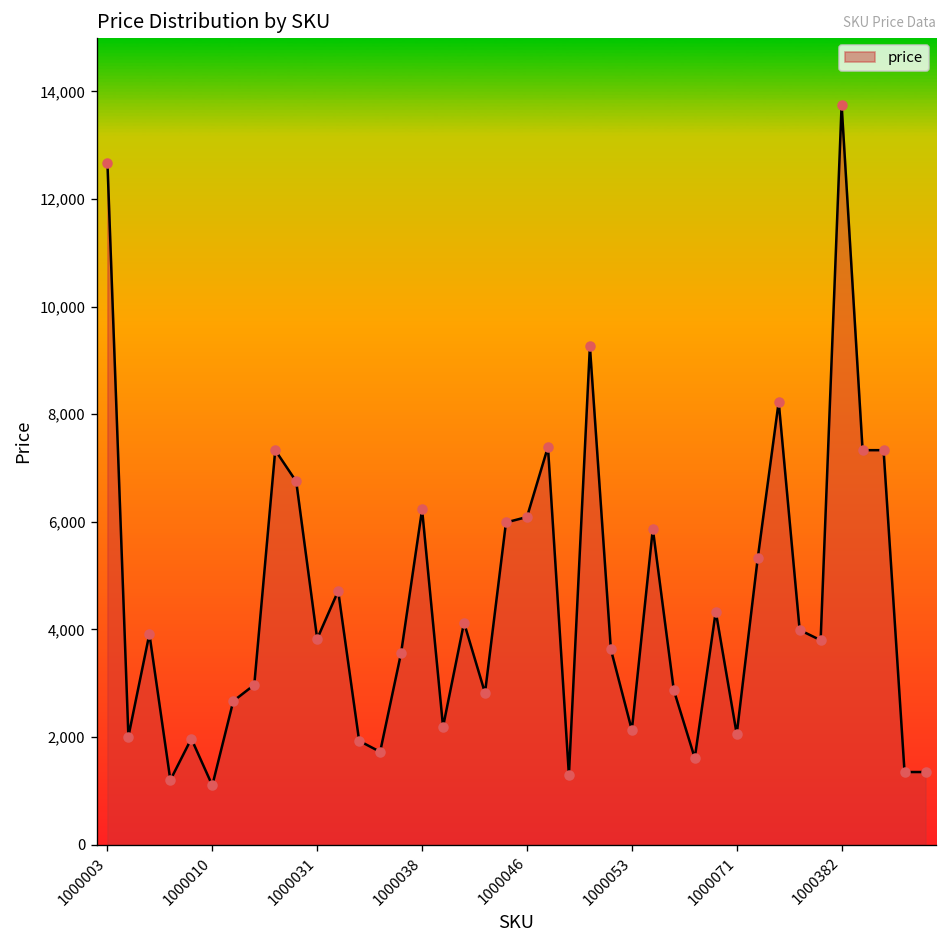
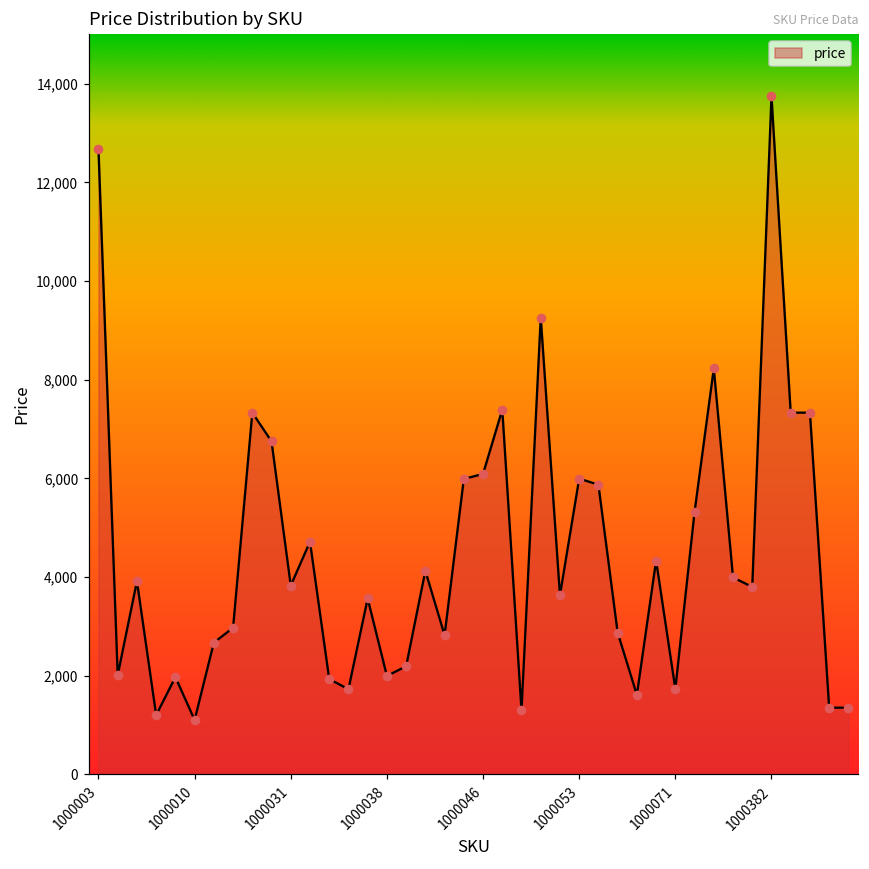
  {
    "1000003": "12,700",
    "1000010": "1,100",
    "1000031": "3,800",
-   "1000038": "6,200",
+   "1000038": "2,000",
    "1000046": "6,100",
-   "1000053": "2,100",
-   "1000071": "2,100",
+   "1000053": "6,000",
+   "1000071": "1,700",
    "1000382": "13,800"
  }
